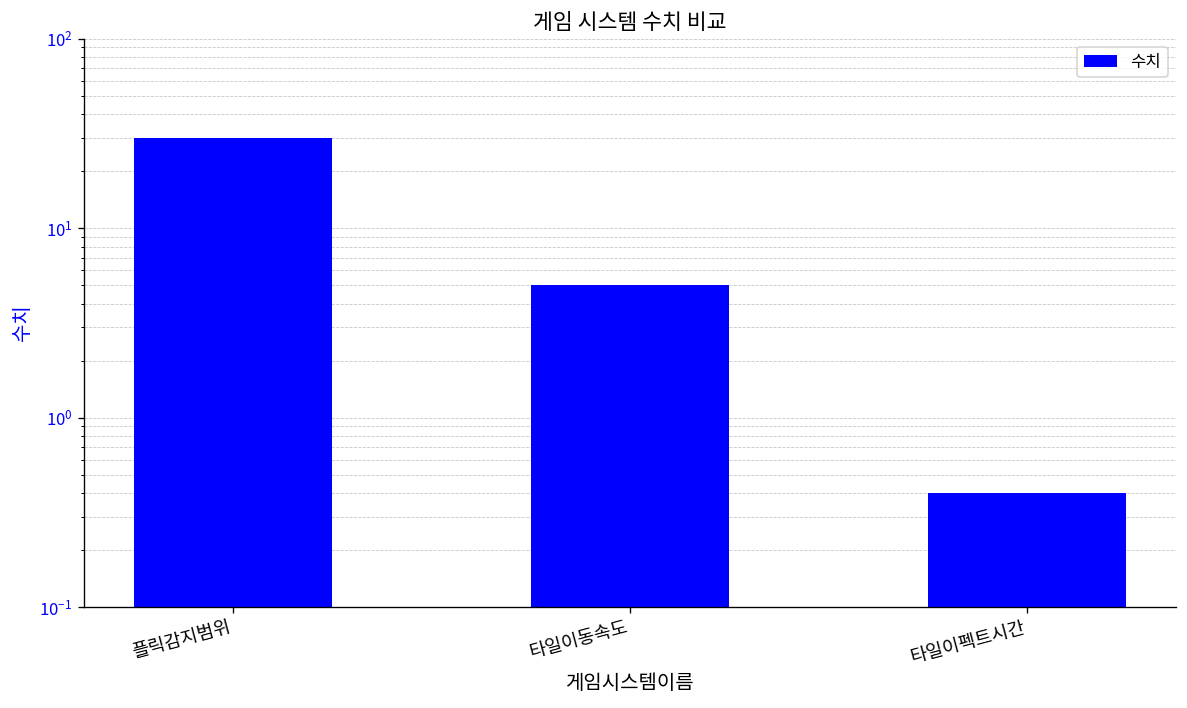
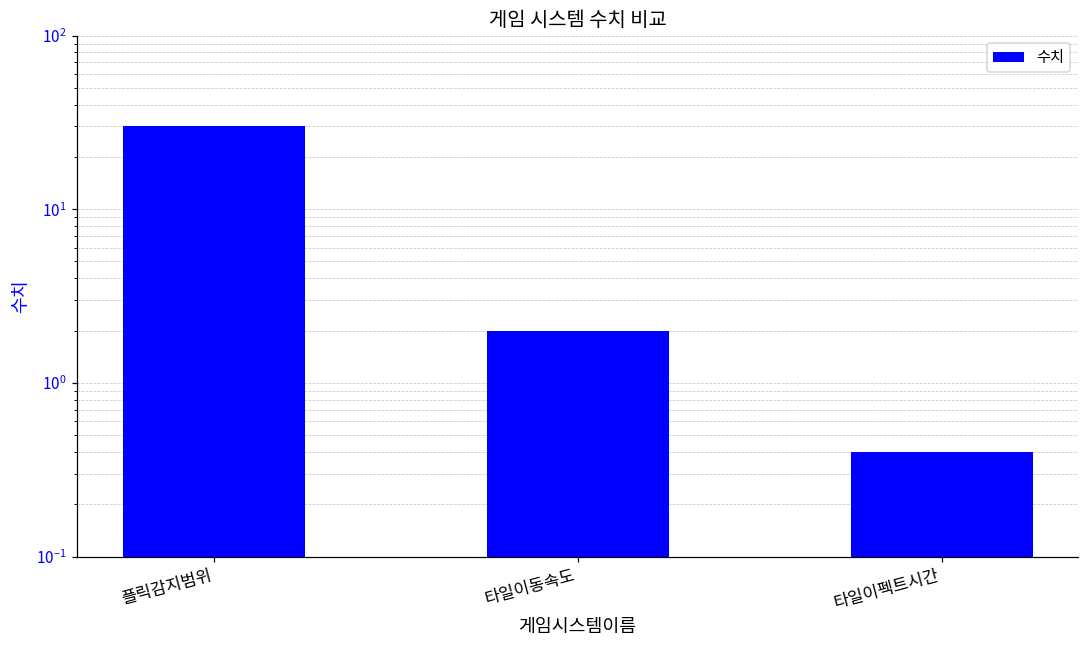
  {
    "플릭감지범위": 30,
-   "타일이동속도": 5,
+   "타일이동속도": 2,
    "타일이펙트시간": 0.40
  }
